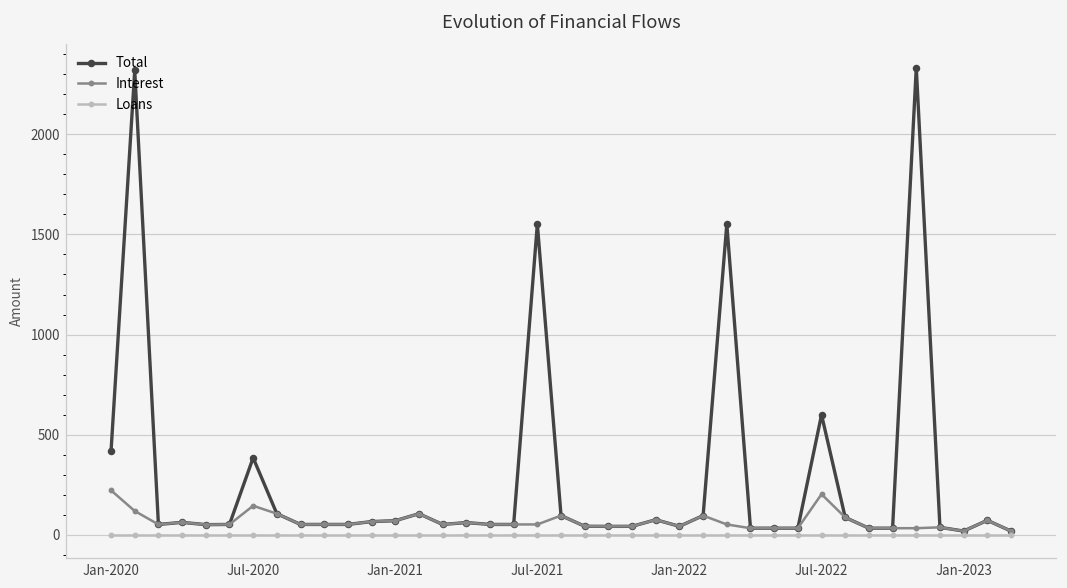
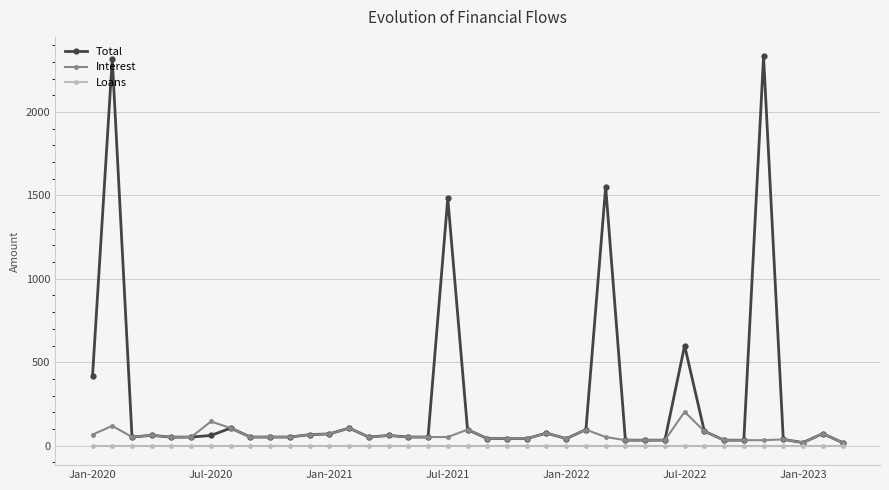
  {
    "Total": {
      "Jan-2020": 420,
-     "Jul-2020": 380,
-     "Jul-2021": 1550,
+     "Jul-2020": 60,
+     "Jul-2021": 1480,
      "Jul-2022": 600
    },
    "Interest": {
-     "Jan-2020": 220,
+     "Jan-2020": 70,
      "Jul-2020": 150,
      "Jul-2021": 50,
      "Jul-2022": 200
    },
    "Loans": {
      "Jan-2020": 0,
      "Jul-2020": 0,
      "Jan-2021": 0,
      "Jul-2021": 0,
      "Jan-2022": 0,
      "Jul-2022": 0,
      "Jan-2023": 0
    }
  }
